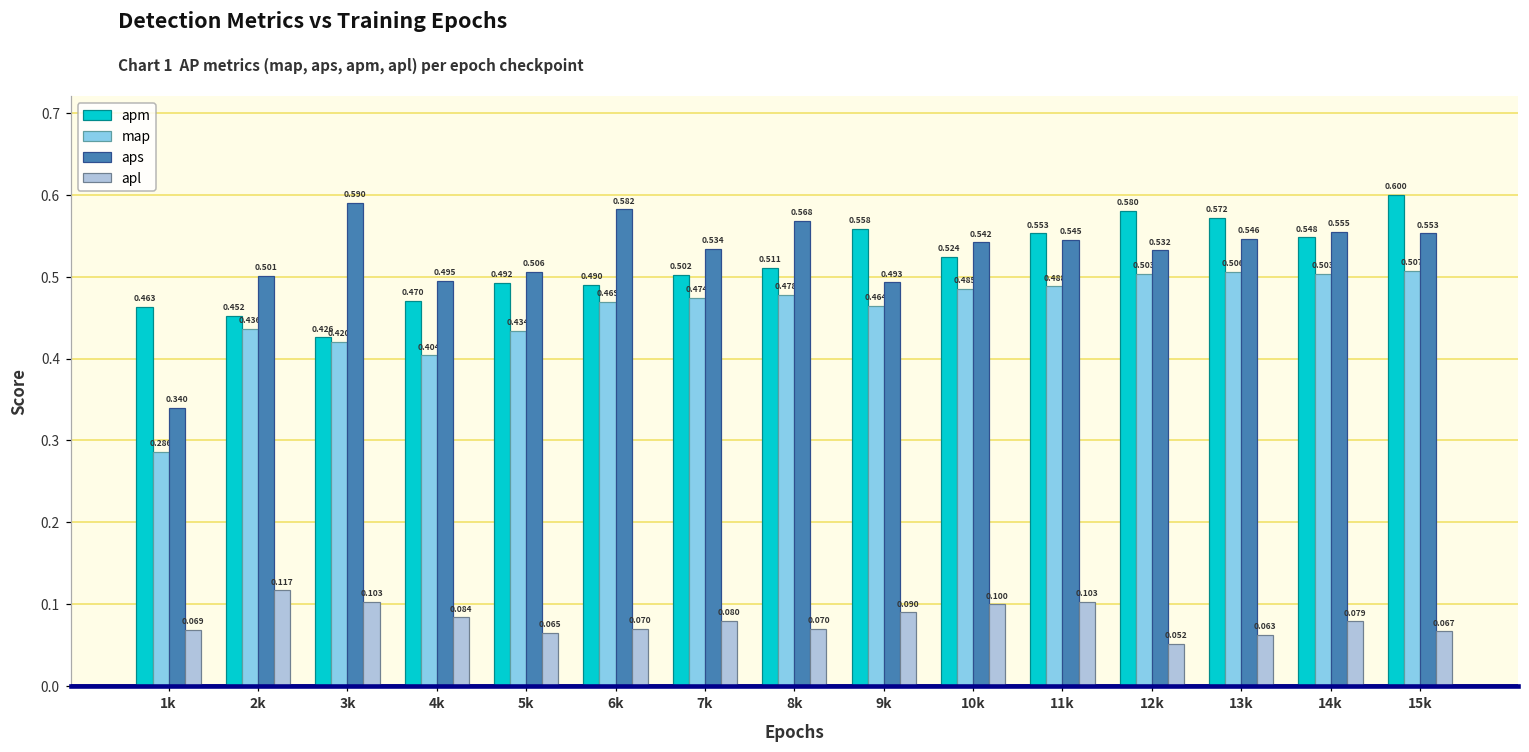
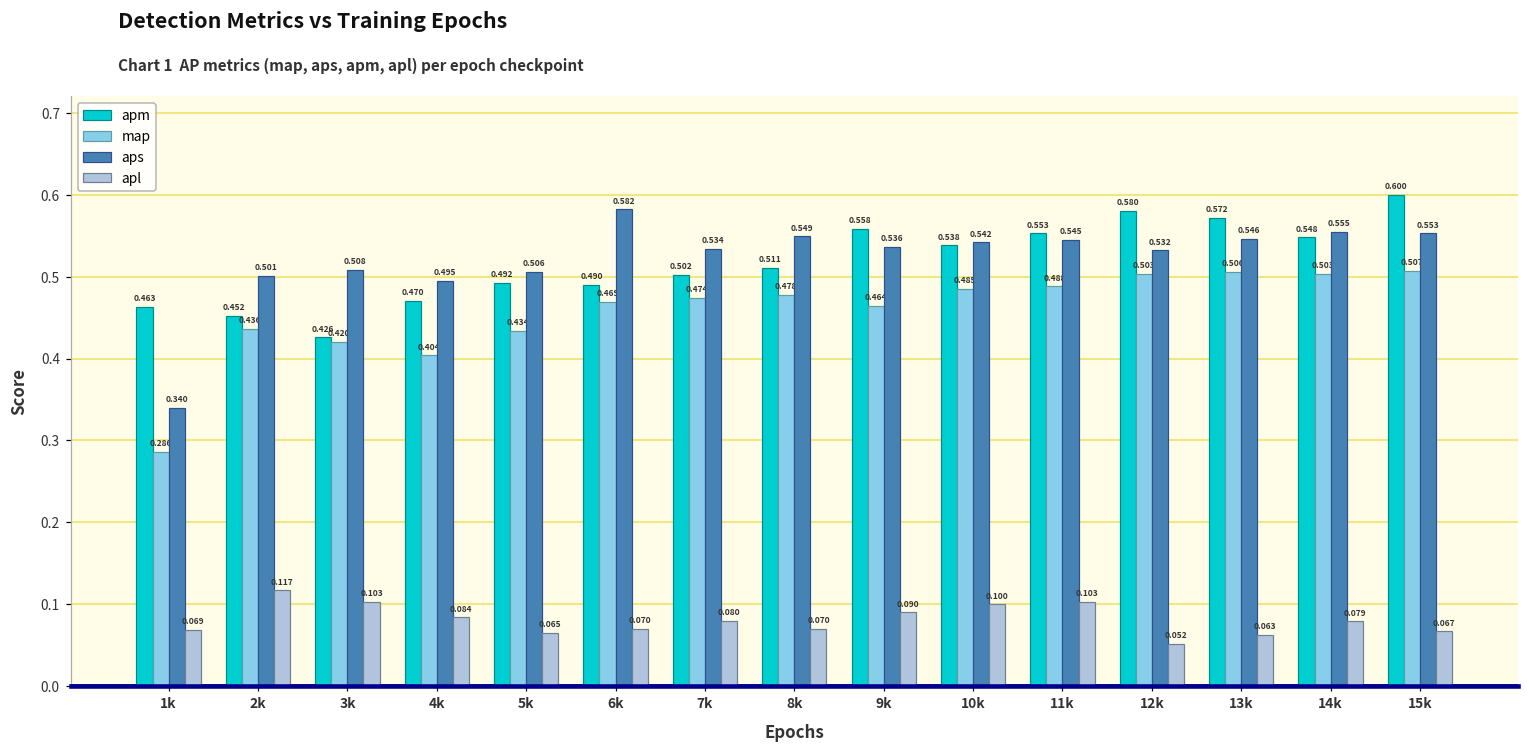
  {
    "apm": {
      "1k": 0.463,
      "2k": 0.452,
      "3k": 0.426,
      "4k": 0.470,
      "5k": 0.492,
      "6k": 0.490,
      "7k": 0.502,
      "8k": 0.511,
      "9k": 0.558,
-     "10k": 0.524,
+     "10k": 0.538,
      "11k": 0.553,
      "12k": 0.580,
      "13k": 0.572,
      "14k": 0.548,
      "15k": 0.600
    },
    "aps": {
      "1k": 0.340,
      "2k": 0.501,
-     "3k": 0.590,
+     "3k": 0.508,
      "4k": 0.495,
      "5k": 0.506,
      "6k": 0.582,
      "7k": 0.534,
-     "8k": 0.568,
-     "9k": 0.493,
+     "8k": 0.549,
+     "9k": 0.536,
      "10k": 0.542,
      "11k": 0.545,
      "12k": 0.532,
      "13k": 0.546,
      "14k": 0.555,
      "15k": 0.553
    }
  }
